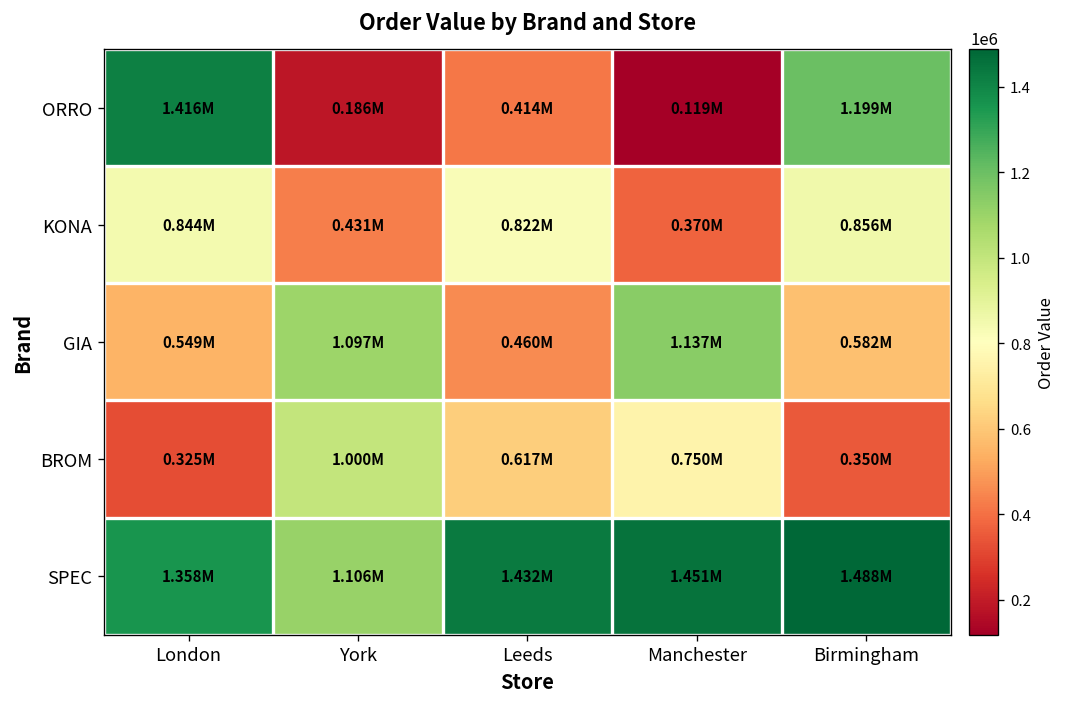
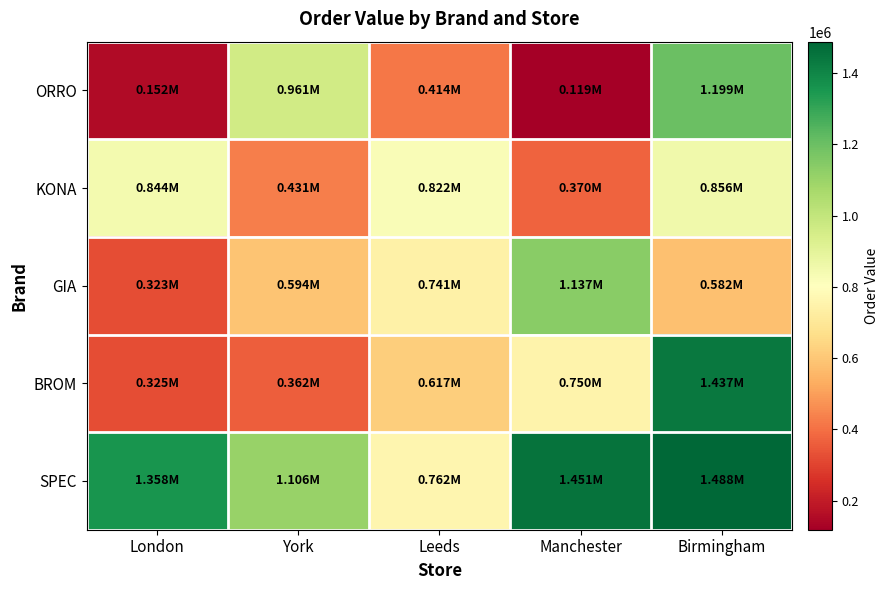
  {
    "ORRO": {
-     "London": "1.416M",
-     "York": "0.186M",
+     "London": "0.152M",
+     "York": "0.961M",
      "Leeds": "0.414M",
      "Manchester": "0.119M",
      "Birmingham": "1.199M"
    },
    "KONA": {
      "London": "0.844M",
      "York": "0.431M",
      "Leeds": "0.822M",
      "Manchester": "0.370M",
      "Birmingham": "0.856M"
    },
    "GIA": {
-     "London": "0.549M",
-     "York": "1.097M",
-     "Leeds": "0.460M",
+     "London": "0.323M",
+     "York": "0.594M",
+     "Leeds": "0.741M",
      "Manchester": "1.137M",
      "Birmingham": "0.582M"
    },
    "BROM": {
      "London": "0.325M",
-     "York": "1.000M",
+     "York": "0.362M",
      "Leeds": "0.617M",
      "Manchester": "0.750M",
-     "Birmingham": "0.350M"
+     "Birmingham": "1.437M"
    },
    "SPEC": {
      "London": "1.358M",
      "York": "1.106M",
-     "Leeds": "1.432M",
+     "Leeds": "0.762M",
      "Manchester": "1.451M",
      "Birmingham": "1.488M"
    }
  }
